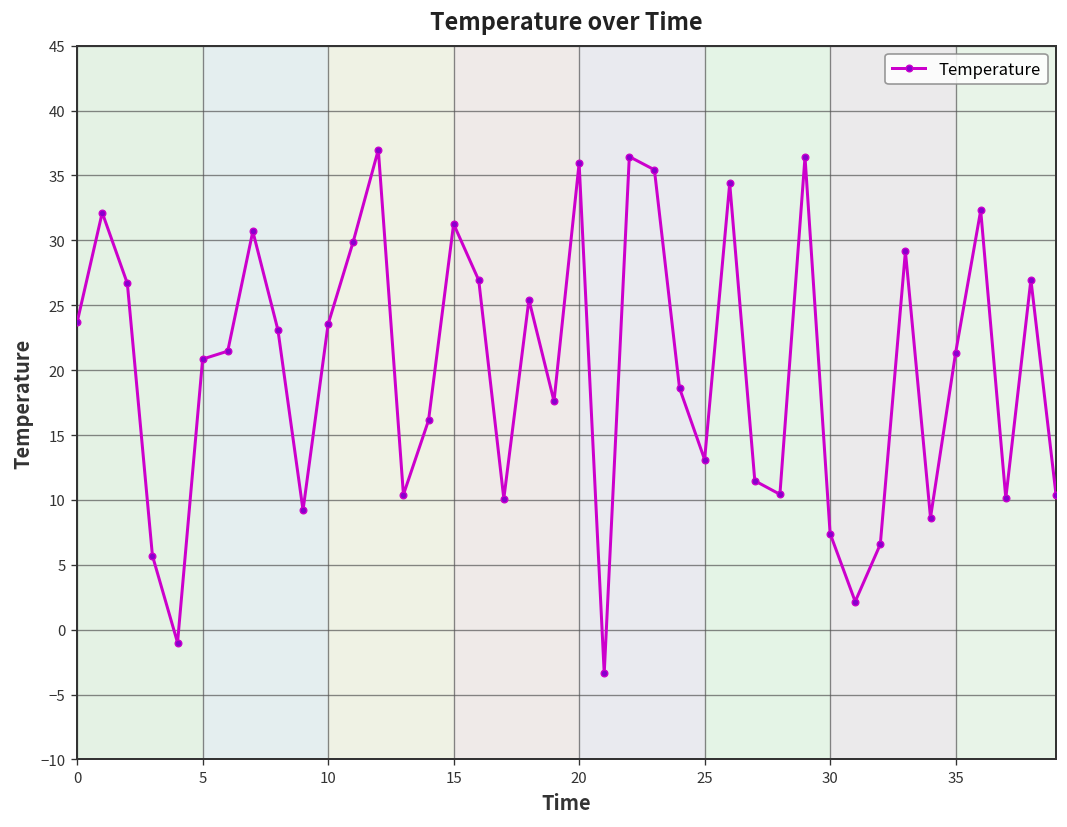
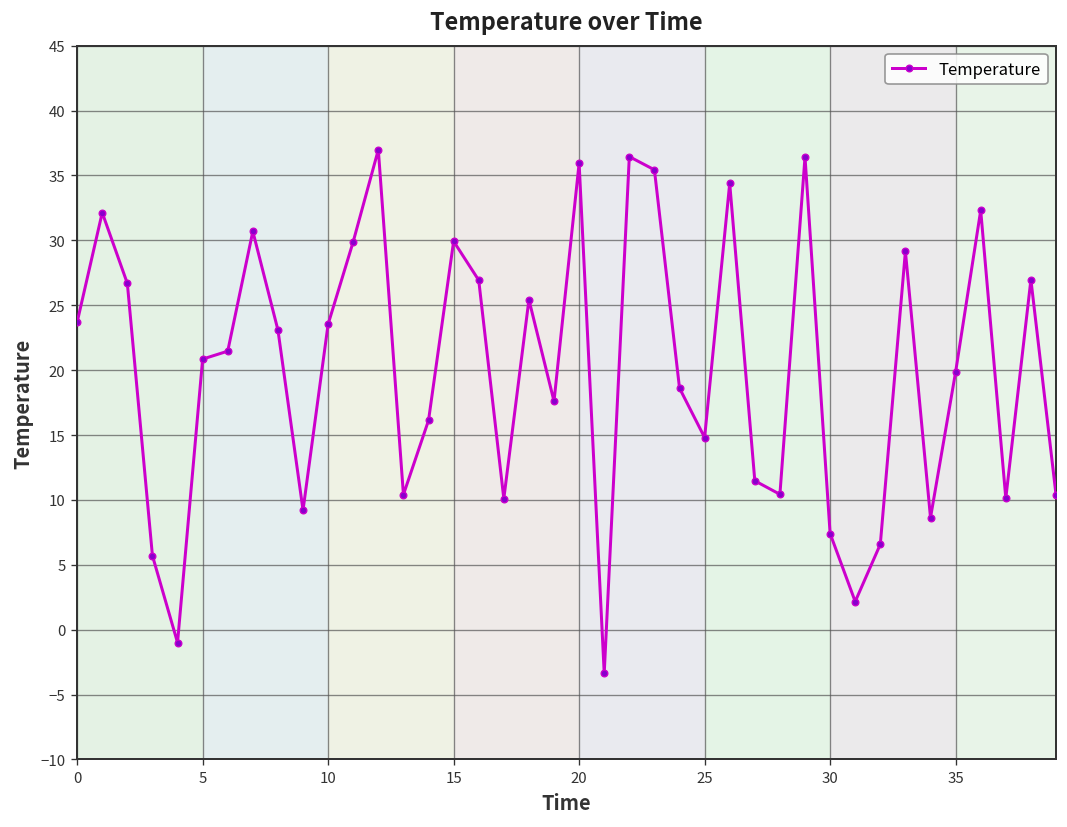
  {
    "0": 23.7,
    "5": 20.9,
    "10": 23.5,
-   "15": 31.3,
+   "15": 29.9,
    "20": 35.9,
-   "25": 13.1,
+   "25": 14.8,
    "30": 7.4,
-   "35": 21.3
+   "35": 19.9
  }
